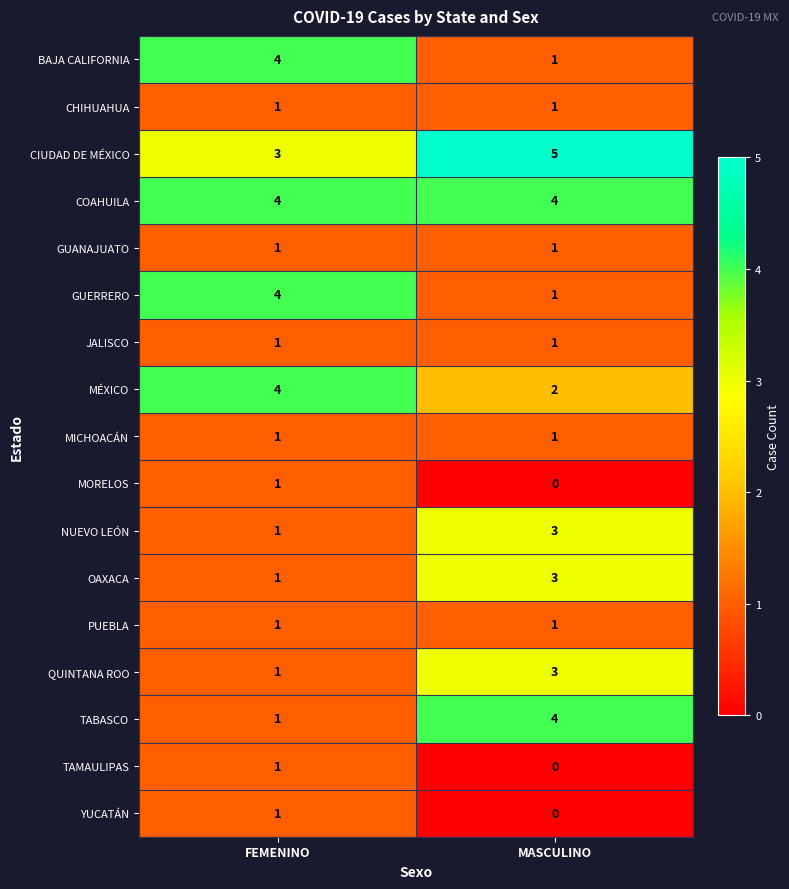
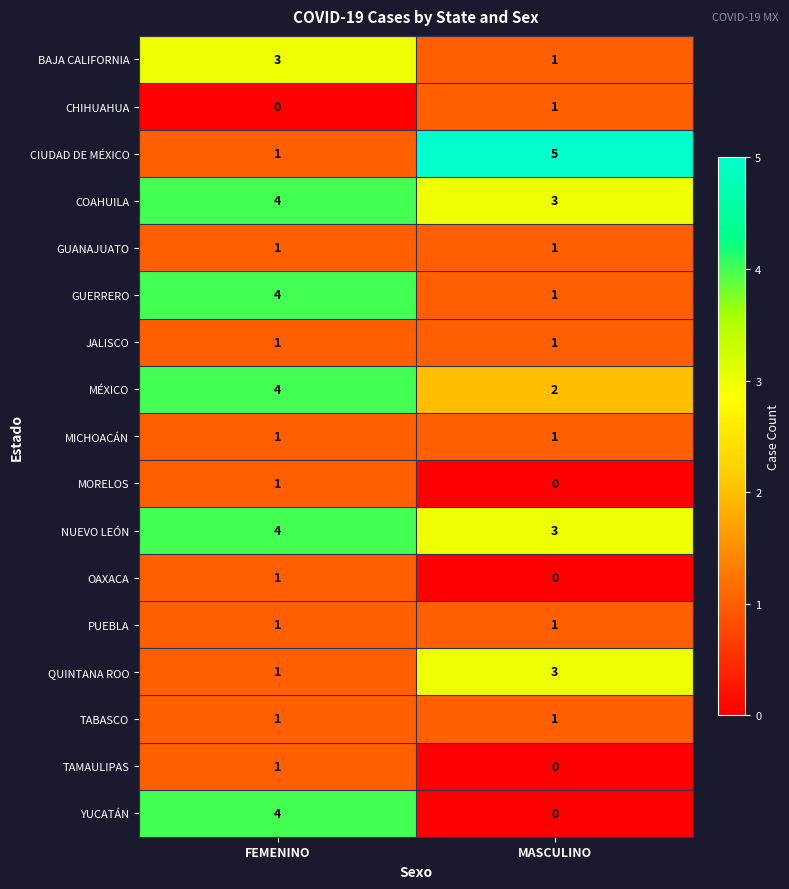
  {
    "BAJA CALIFORNIA": {
-     "FEMENINO": 4,
+     "FEMENINO": 3,
      "MASCULINO": 1
    },
    "CHIHUAHUA": {
-     "FEMENINO": 1,
+     "FEMENINO": 0,
      "MASCULINO": 1
    },
    "CIUDAD DE MÉXICO": {
-     "FEMENINO": 3,
+     "FEMENINO": 1,
      "MASCULINO": 5
    },
    "COAHUILA": {
      "FEMENINO": 4,
-     "MASCULINO": 4
+     "MASCULINO": 3
    },
    "GUANAJUATO": {
      "FEMENINO": 1,
      "MASCULINO": 1
    },
    "GUERRERO": {
      "FEMENINO": 4,
      "MASCULINO": 1
    },
    "JALISCO": {
      "FEMENINO": 1,
      "MASCULINO": 1
    },
    "MÉXICO": {
      "FEMENINO": 4,
      "MASCULINO": 2
    },
    "MICHOACÁN": {
      "FEMENINO": 1,
      "MASCULINO": 1
    },
    "MORELOS": {
      "FEMENINO": 1,
      "MASCULINO": 0
    },
    "NUEVO LEÓN": {
-     "FEMENINO": 1,
+     "FEMENINO": 4,
      "MASCULINO": 3
    },
    "OAXACA": {
      "FEMENINO": 1,
-     "MASCULINO": 3
+     "MASCULINO": 0
    },
    "PUEBLA": {
      "FEMENINO": 1,
      "MASCULINO": 1
    },
    "QUINTANA ROO": {
      "FEMENINO": 1,
      "MASCULINO": 3
    },
    "TABASCO": {
      "FEMENINO": 1,
-     "MASCULINO": 4
+     "MASCULINO": 1
    },
    "TAMAULIPAS": {
      "FEMENINO": 1,
      "MASCULINO": 0
    },
    "YUCATÁN": {
-     "FEMENINO": 1,
+     "FEMENINO": 4,
      "MASCULINO": 0
    }
  }
